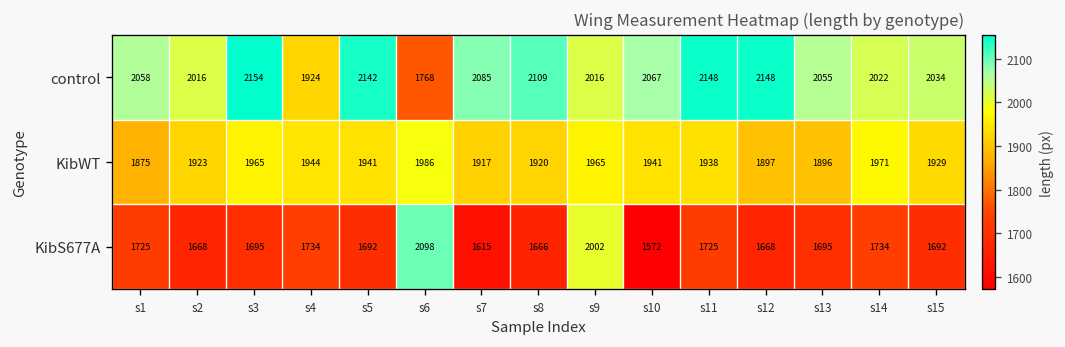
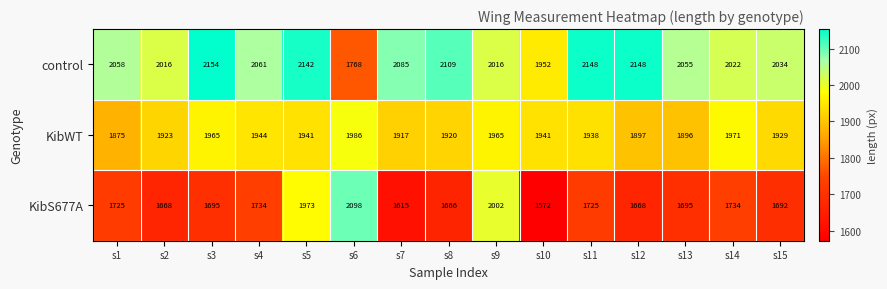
  {
    "control": {
      "s1": 2058,
      "s2": 2016,
      "s3": 2154,
-     "s4": 1924,
+     "s4": 2061,
      "s5": 2142,
      "s6": 1768,
      "s7": 2085,
      "s8": 2109,
      "s9": 2016,
-     "s10": 2067,
+     "s10": 1952,
      "s11": 2148,
      "s12": 2148,
      "s13": 2055,
      "s14": 2022,
      "s15": 2034
    },
    "KibWT": {
      "s1": 1875,
      "s2": 1923,
      "s3": 1965,
      "s4": 1944,
      "s5": 1941,
      "s6": 1986,
      "s7": 1917,
      "s8": 1920,
      "s9": 1965,
      "s10": 1941,
      "s11": 1938,
      "s12": 1897,
      "s13": 1896,
      "s14": 1971,
      "s15": 1929
    },
    "KibS677A": {
      "s1": 1725,
      "s2": 1668,
      "s3": 1695,
      "s4": 1734,
-     "s5": 1692,
+     "s5": 1973,
      "s6": 2098,
      "s7": 1615,
      "s8": 1666,
      "s9": 2002,
      "s10": 1572,
      "s11": 1725,
      "s12": 1668,
      "s13": 1695,
      "s14": 1734,
      "s15": 1692
    }
  }
